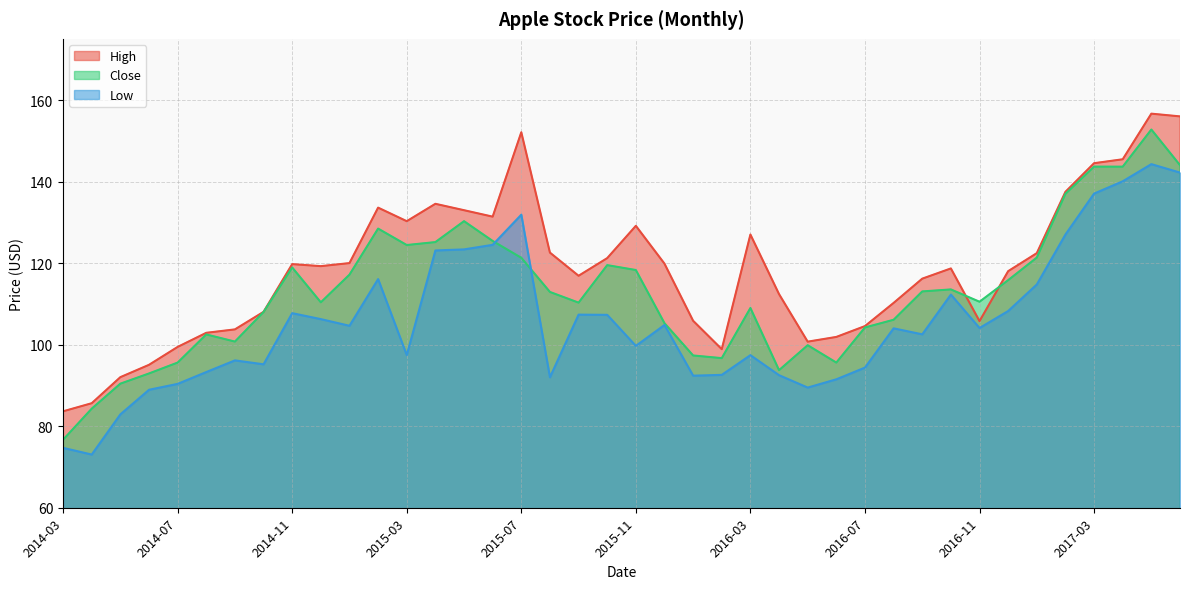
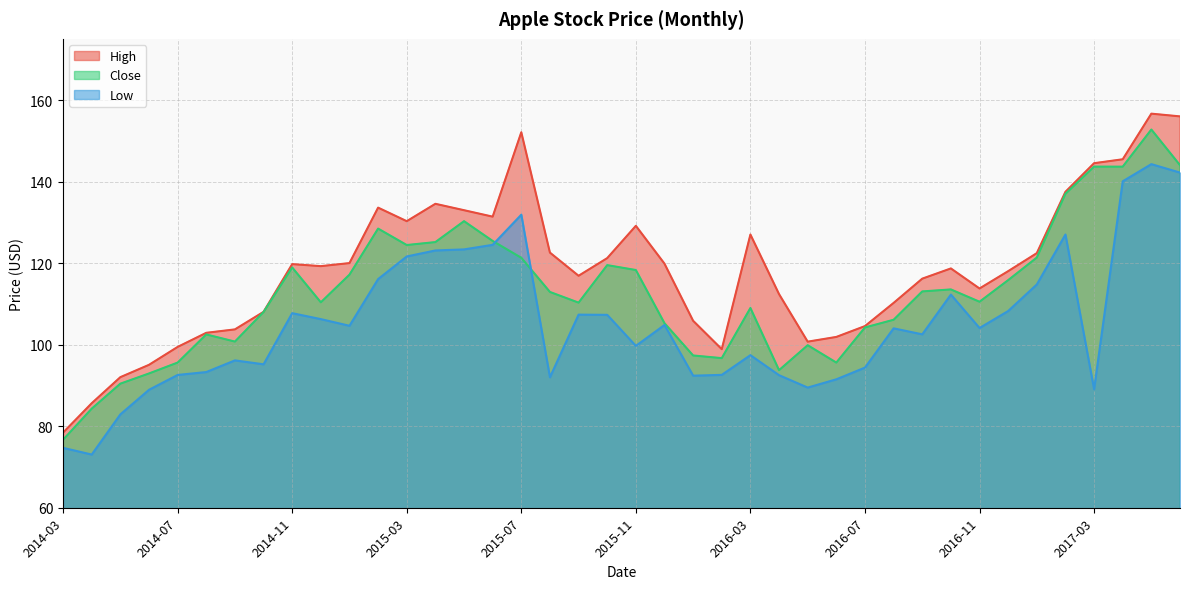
  {
    "High": {
-     "2014-03": 84,
+     "2014-03": 78,
      "2014-07": 99,
      "2014-11": 120,
      "2015-03": 130,
      "2015-07": 152,
      "2015-11": 129,
      "2016-03": 127,
-     "2016-11": 106,
+     "2016-11": 114,
      "2017-03": 145
    },
    "Close": {
      "2014-03": 77,
      "2014-07": 96,
      "2014-11": 119,
      "2015-03": 124,
      "2015-07": 121,
      "2015-11": 118,
      "2016-03": 109,
      "2016-11": 111,
      "2017-03": 144
    },
    "Low": {
      "2014-03": 75,
-     "2014-07": 90,
+     "2014-07": 93,
      "2014-11": 108,
-     "2015-03": 97,
+     "2015-03": 122,
      "2015-07": 132,
      "2015-11": 100,
      "2016-03": 97,
      "2016-07": 94,
      "2016-11": 104,
-     "2017-03": 137
+     "2017-03": 89
    }
  }
